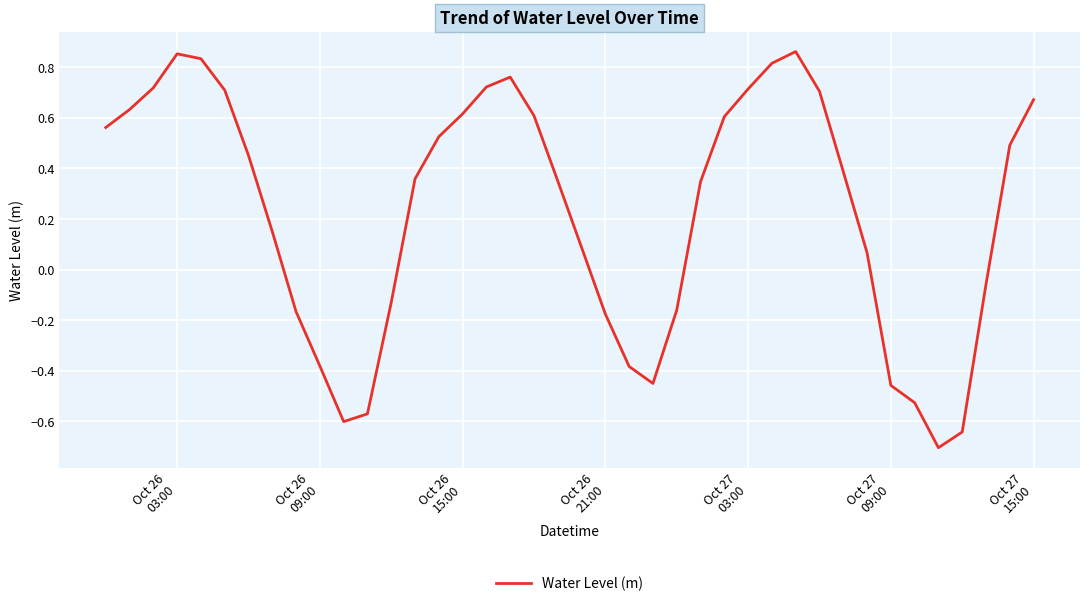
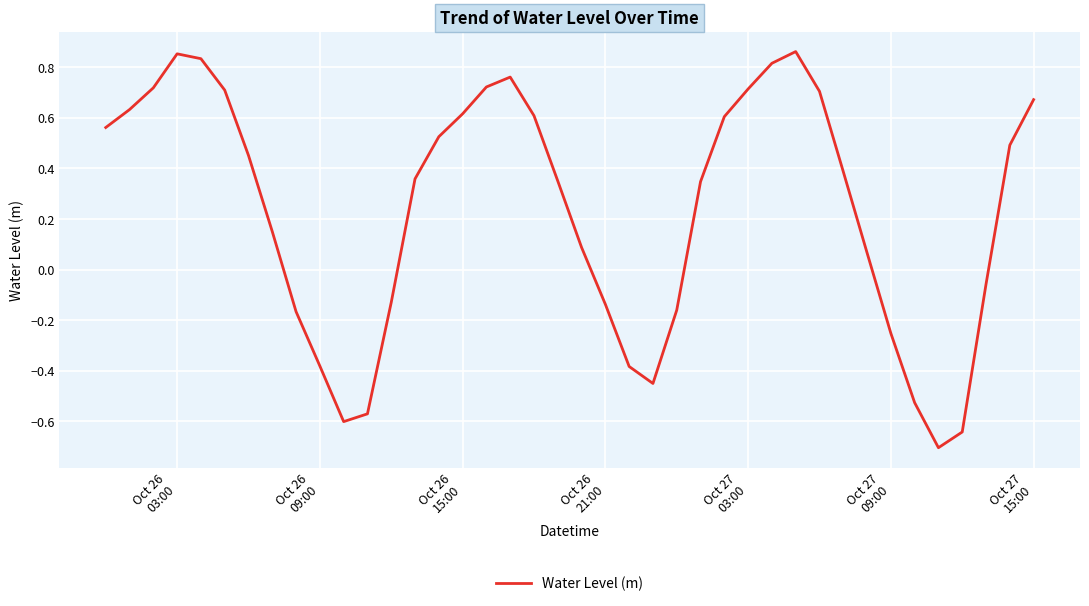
  {
    "Oct 26 03:00": 0.85,
    "Oct 26 09:00": -0.38,
    "Oct 26 15:00": 0.62,
-   "Oct 26 21:00": -0.18,
+   "Oct 26 21:00": -0.14,
    "Oct 27 03:00": 0.71,
-   "Oct 27 09:00": -0.46,
+   "Oct 27 09:00": -0.25,
    "Oct 27 15:00": 0.67
  }
